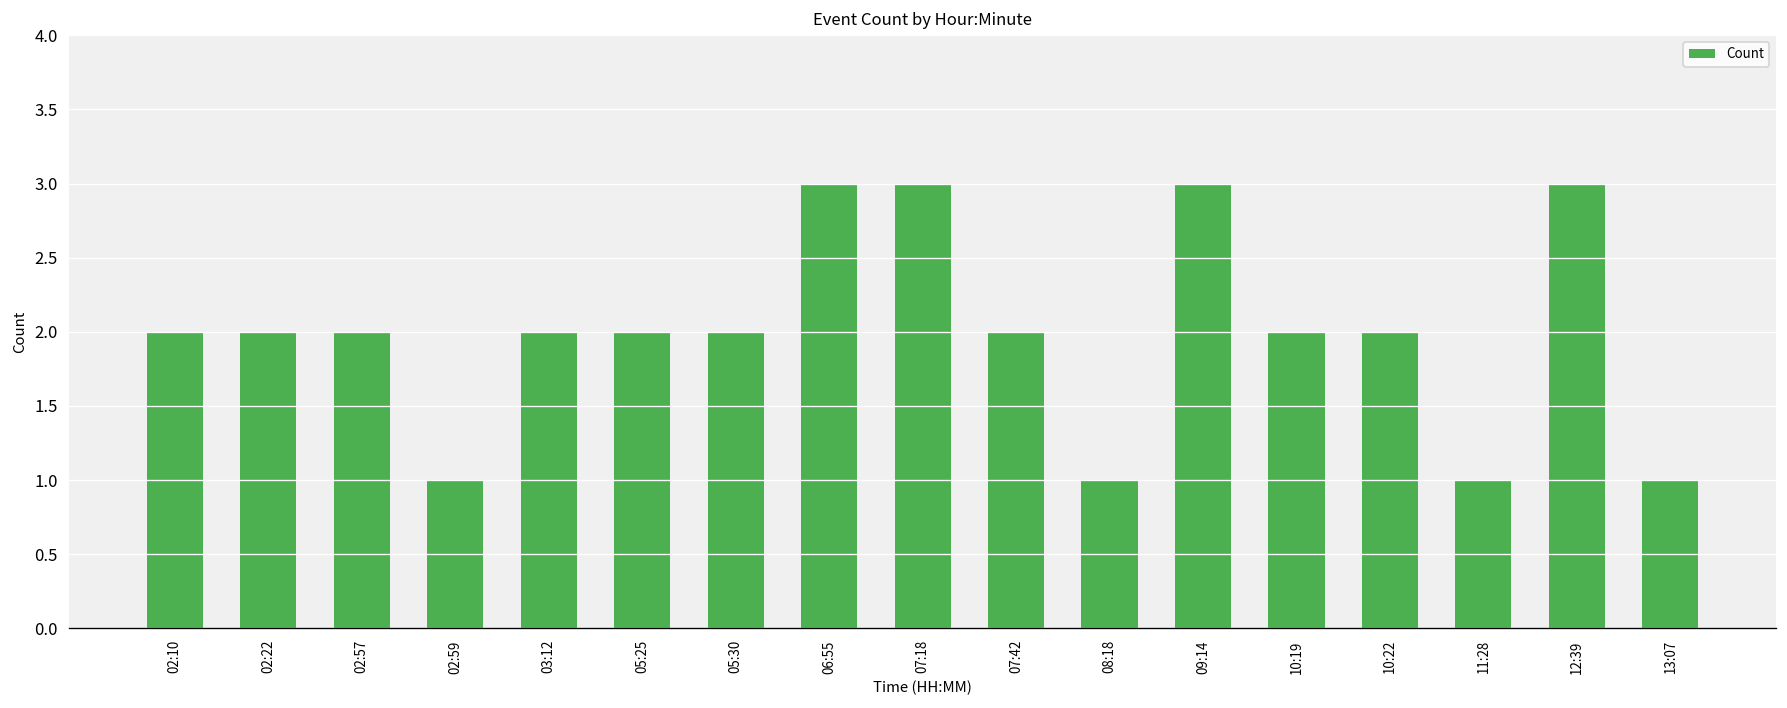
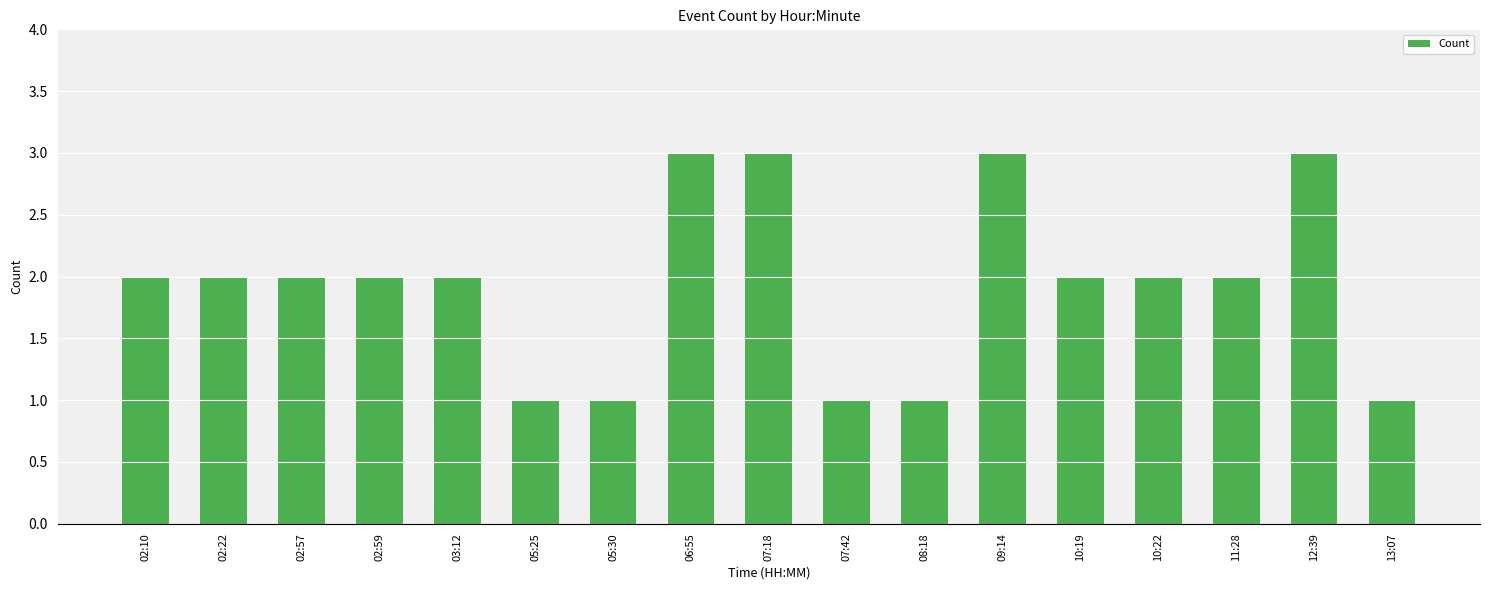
  {
    "02:10": 2,
    "02:22": 2,
    "02:57": 2,
-   "02:59": 1,
+   "02:59": 2,
    "03:12": 2,
-   "05:25": 2,
-   "05:30": 2,
+   "05:25": 1,
+   "05:30": 1,
    "06:55": 3,
    "07:18": 3,
-   "07:42": 2,
+   "07:42": 1,
    "08:18": 1,
    "09:14": 3,
    "10:19": 2,
    "10:22": 2,
-   "11:28": 1,
+   "11:28": 2,
    "12:39": 3,
    "13:07": 1
  }
